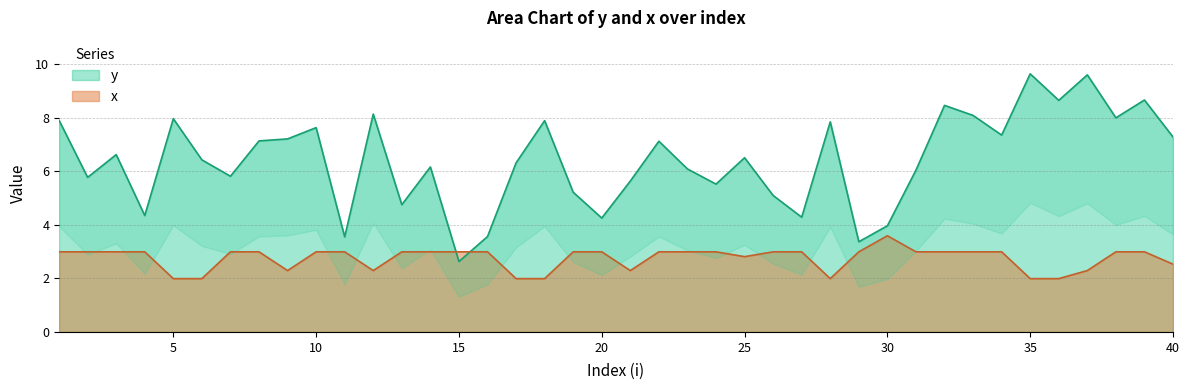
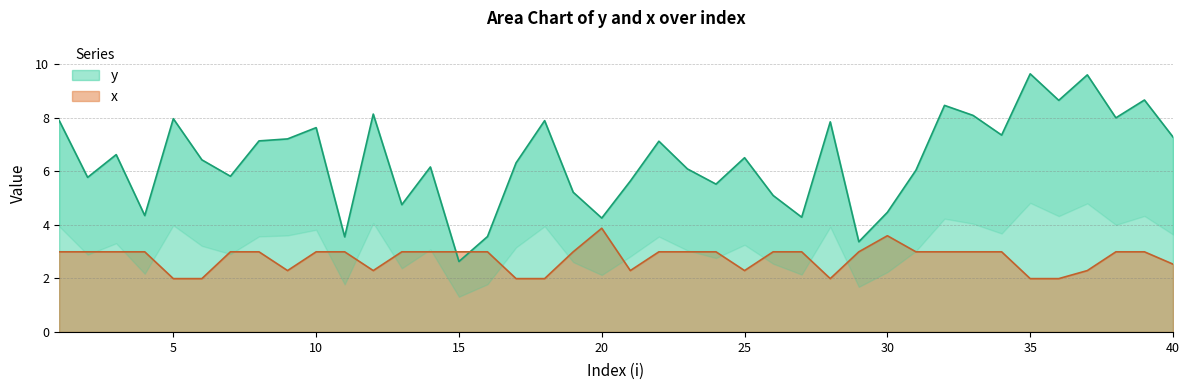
  {
    "y": {
      "5": 8.0,
      "10": 7.6,
      "15": 2.6,
      "20": 4.3,
      "25": 6.5,
-     "30": 4.0,
+     "30": 4.5,
      "35": 9.6,
      "40": 7.3
    },
    "x": {
      "5": 2.0,
      "10": 3.0,
      "15": 3.0,
-     "20": 3.0,
-     "25": 2.8,
+     "20": 3.9,
+     "25": 2.3,
      "30": 3.6,
      "35": 2.0,
      "40": 2.5
    }
  }
